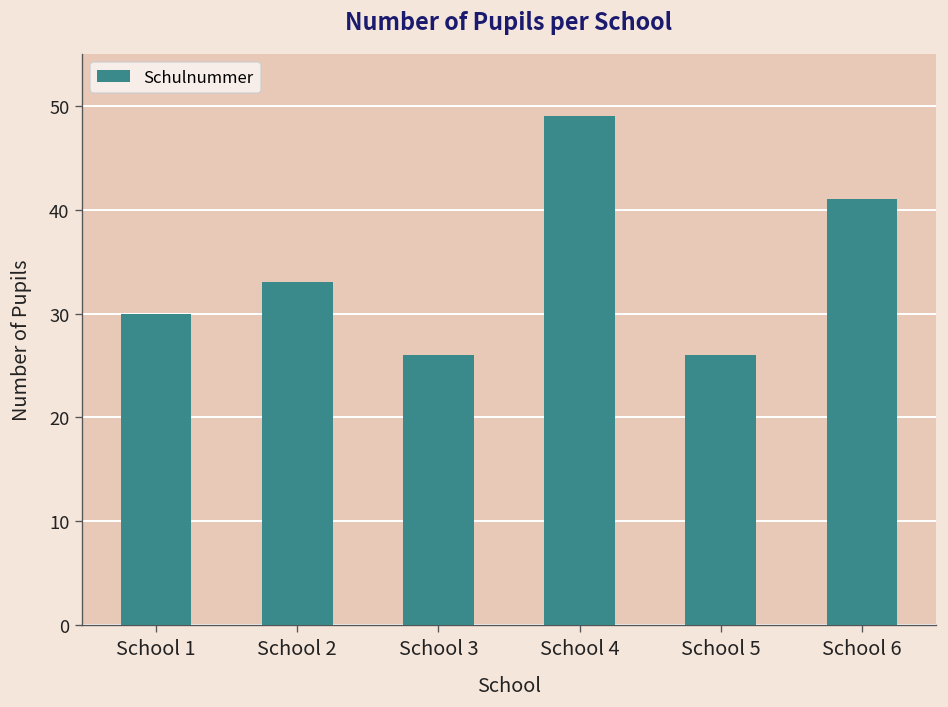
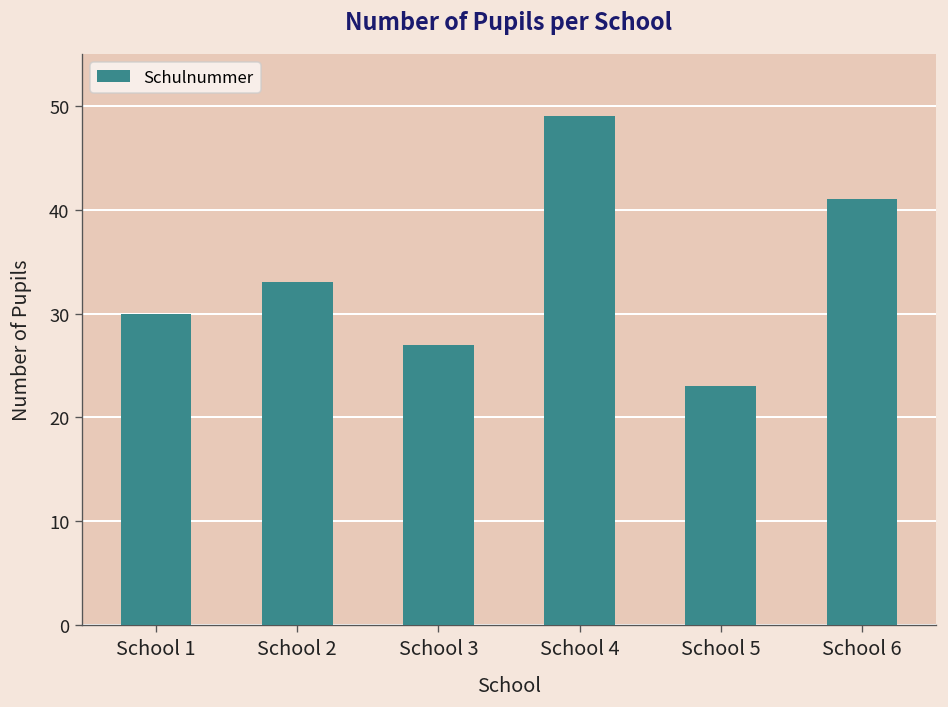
  {
    "School 1": 30,
    "School 2": 33,
-   "School 3": 26,
+   "School 3": 27,
    "School 4": 49,
-   "School 5": 26,
+   "School 5": 23,
    "School 6": 41
  }
